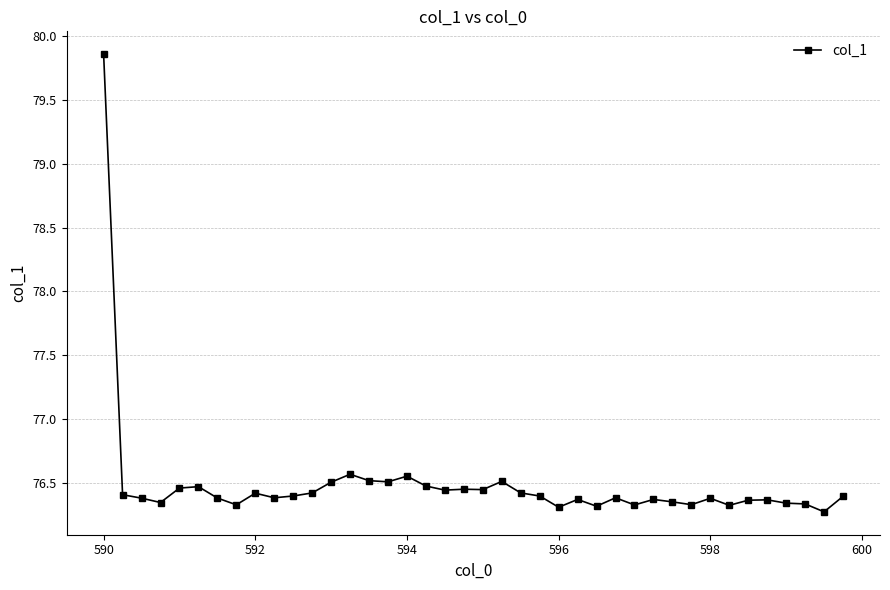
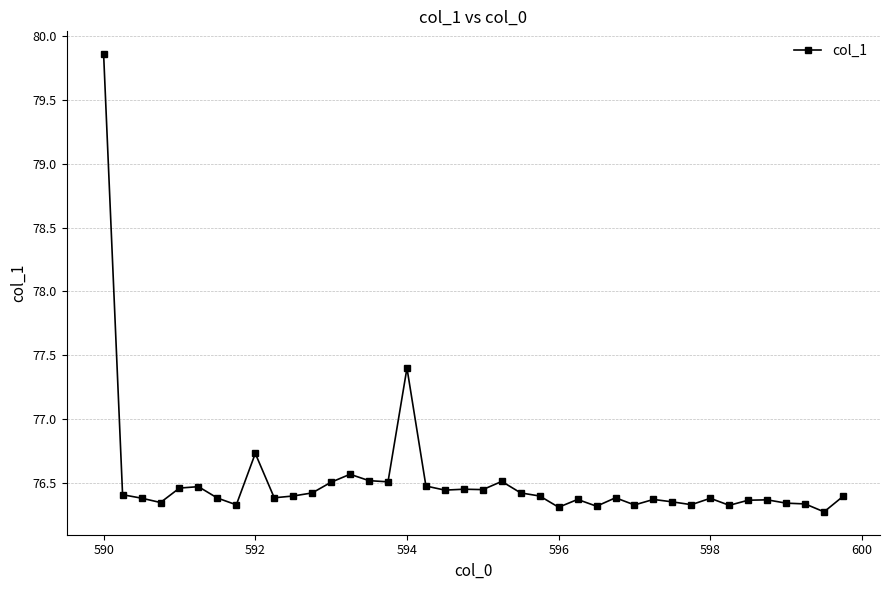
  {
    "590": 79.86,
-   "592": 76.42,
-   "594": 76.55,
+   "592": 76.73,
+   "594": 77.40,
    "596": 76.31,
    "598": 76.38
  }
